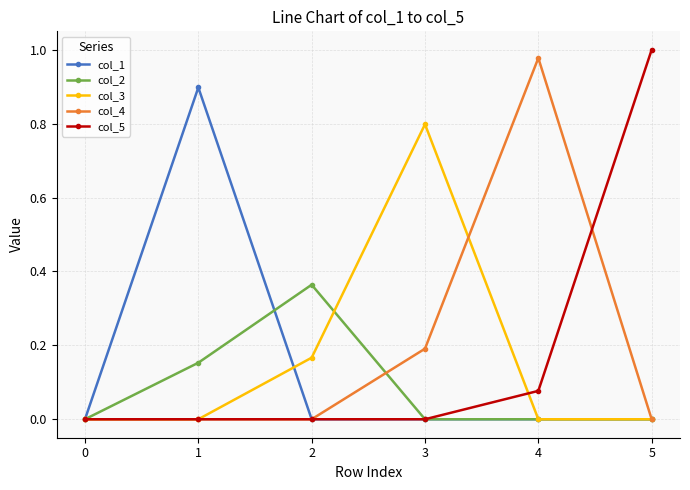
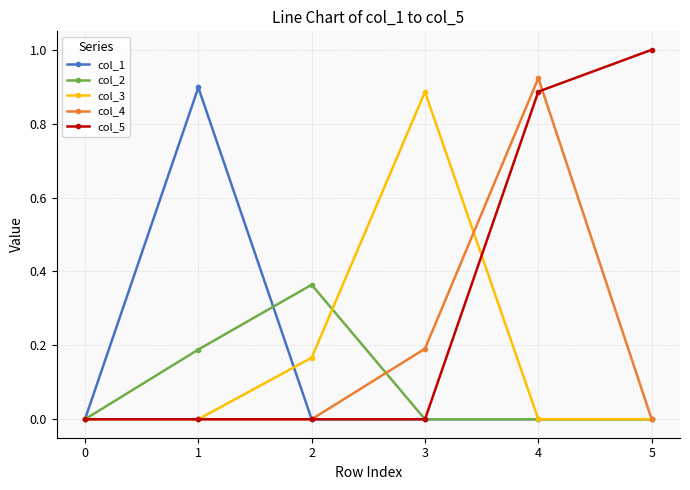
  {
    "col_1": {
      "1": 0.90
    },
    "col_2": {
-     "1": 0.15,
+     "1": 0.19,
      "2": 0.36
    },
    "col_3": {
      "2": 0.17,
-     "3": 0.80
+     "3": 0.89
    },
    "col_4": {
      "3": 0.19,
-     "4": 0.98
+     "4": 0.92
    },
    "col_5": {
-     "4": 0.08,
+     "4": 0.89,
      "5": 1.00
    }
  }
